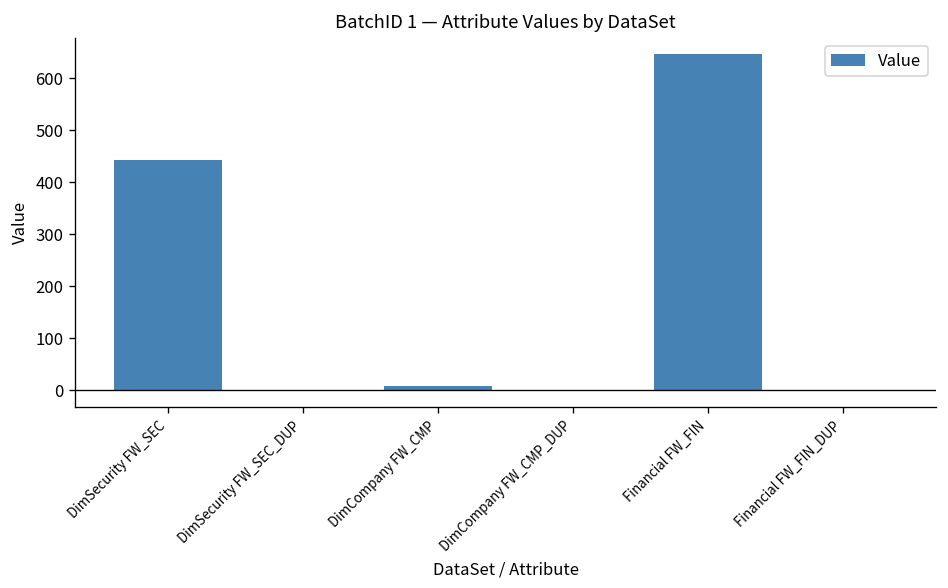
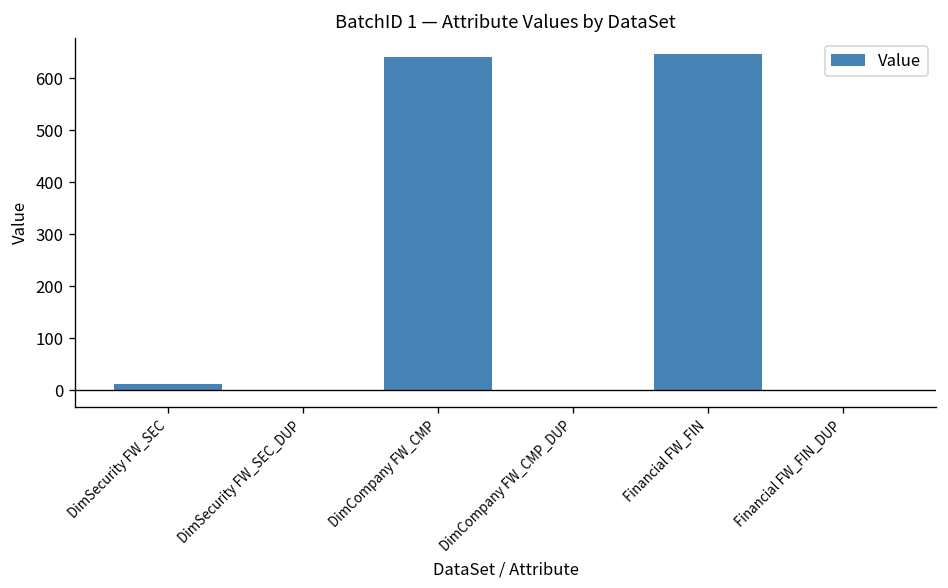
  {
-   "DimSecurity FW_SEC": 440,
-   "DimCompany FW_CMP": 10,
+   "DimSecurity FW_SEC": 10,
+   "DimCompany FW_CMP": 640,
    "Financial FW_FIN": 650
  }
